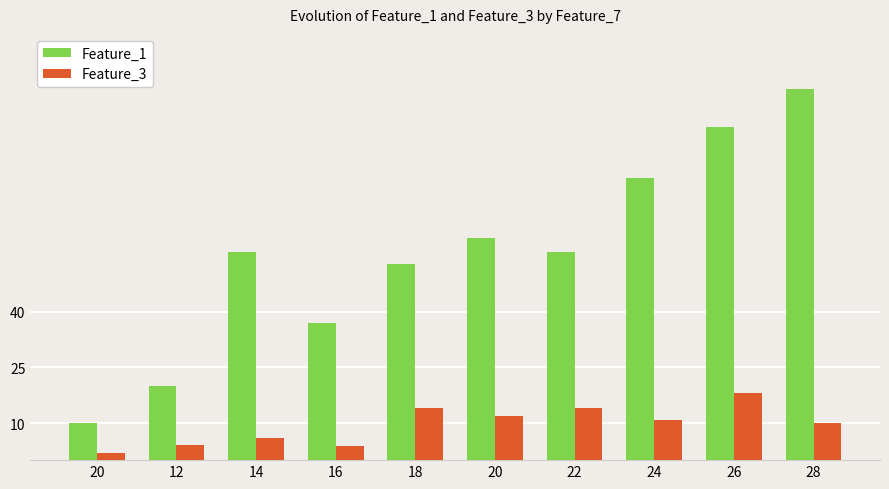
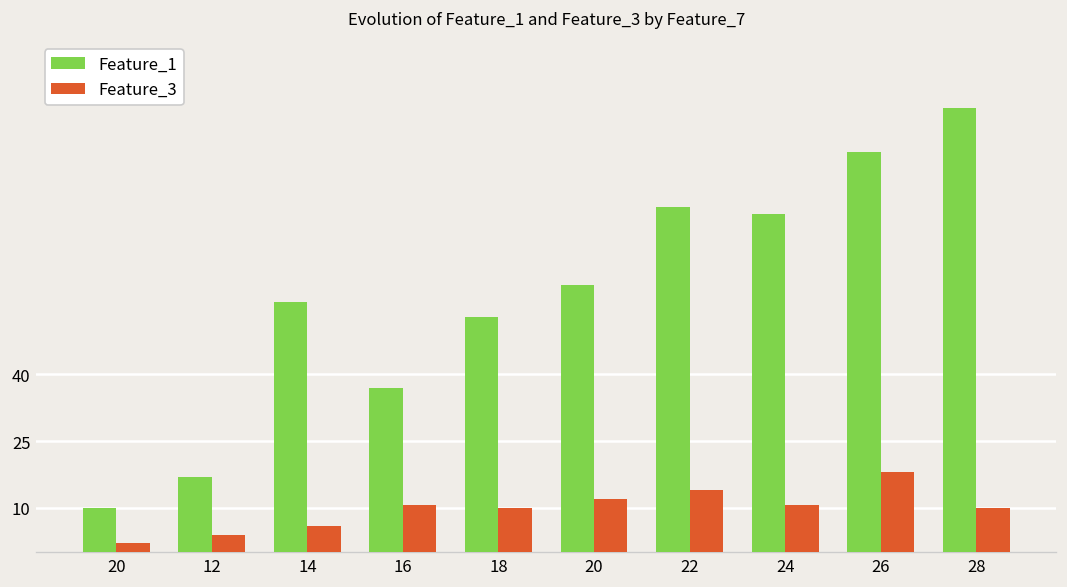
  {
    "Feature_1": {
-     "12": 20,
+     "12": 17,
      "14": 56,
      "16": 37,
      "18": 53,
-     "22": 56,
+     "22": 78,
      "24": 76,
      "26": 90,
      "28": 100
    },
    "Feature_3": {
      "12": 4,
      "14": 6,
-     "16": 4,
-     "18": 14,
+     "16": 11,
+     "18": 10,
      "22": 14,
      "24": 11,
      "26": 18,
      "28": 10
    }
  }
